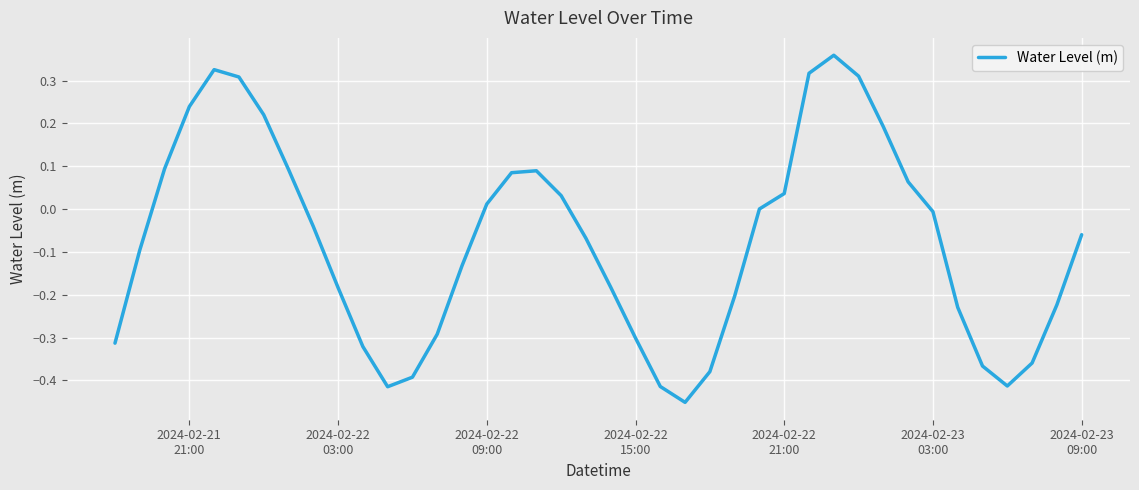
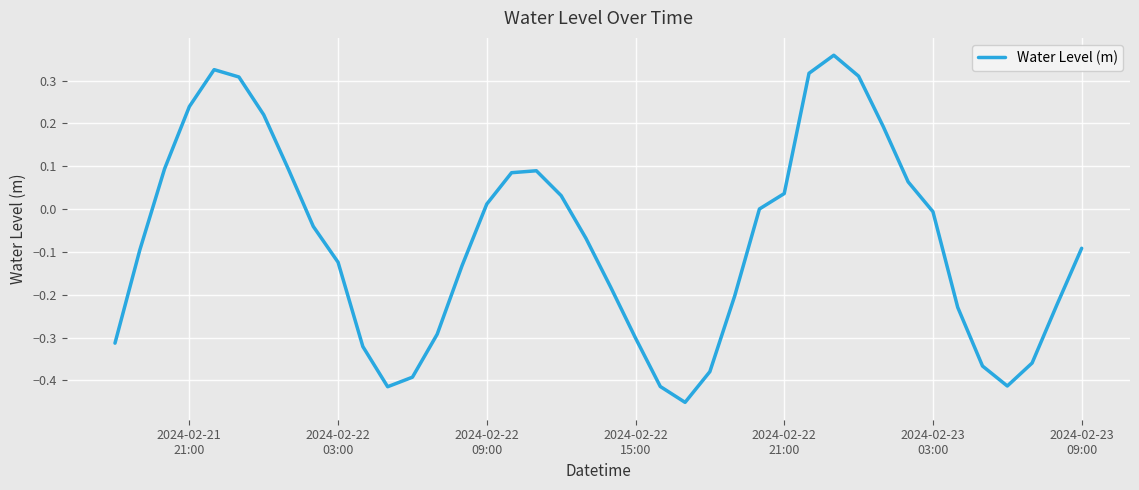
  {
    "2024-02-21 21:00": 0.24,
-   "2024-02-22 03:00": -0.18,
+   "2024-02-22 03:00": -0.12,
    "2024-02-22 09:00": 0.01,
    "2024-02-22 15:00": -0.30,
    "2024-02-22 21:00": 0.04,
    "2024-02-23 03:00": -0.01,
-   "2024-02-23 09:00": -0.06
+   "2024-02-23 09:00": -0.09
  }
